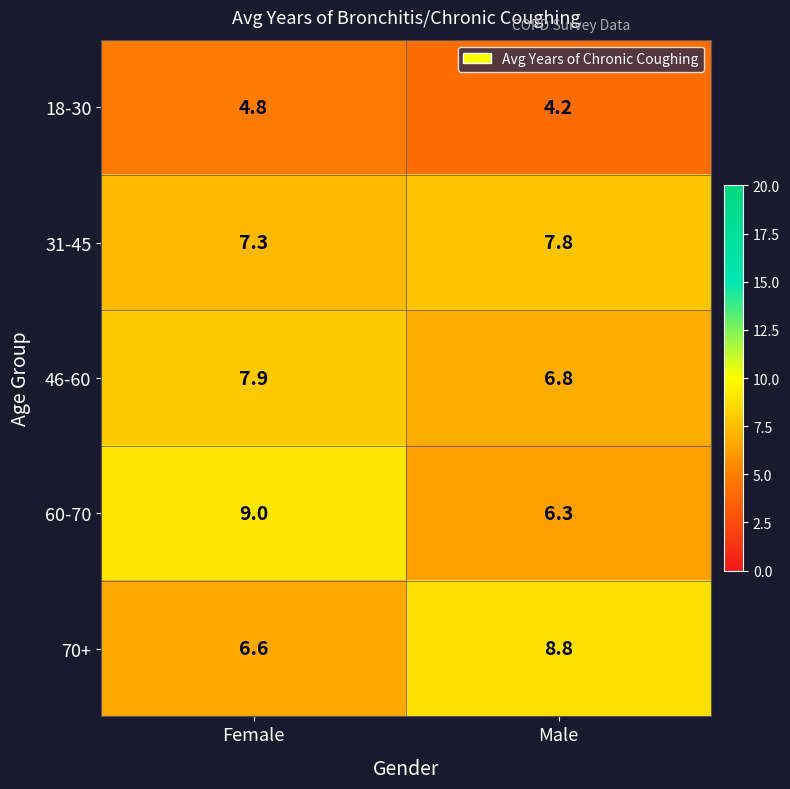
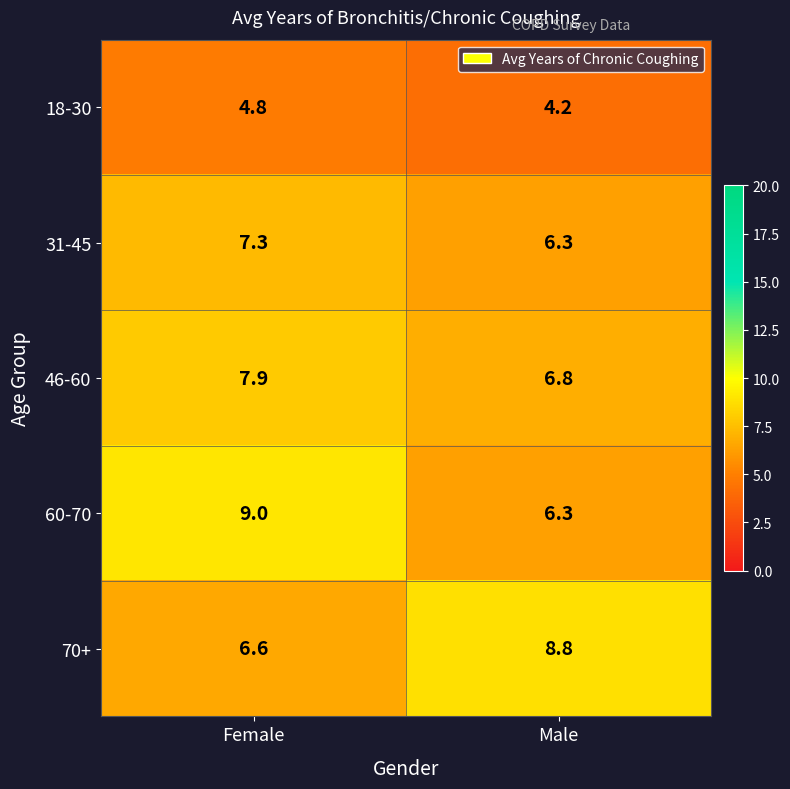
  {
    "18-30": {
      "Female": 4.8,
      "Male": 4.2
    },
    "31-45": {
      "Female": 7.3,
-     "Male": 7.8
+     "Male": 6.3
    },
    "46-60": {
      "Female": 7.9,
      "Male": 6.8
    },
    "60-70": {
      "Female": 9.0,
      "Male": 6.3
    },
    "70+": {
      "Female": 6.6,
      "Male": 8.8
    }
  }
